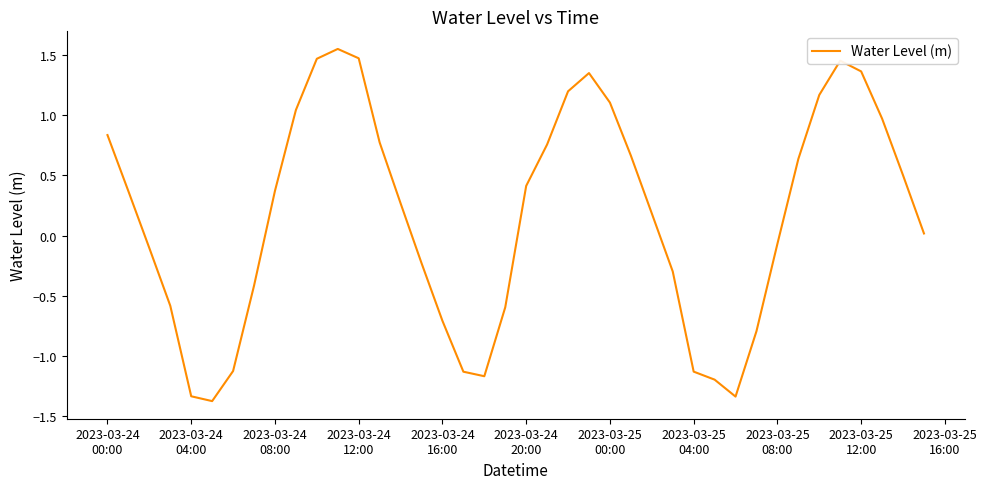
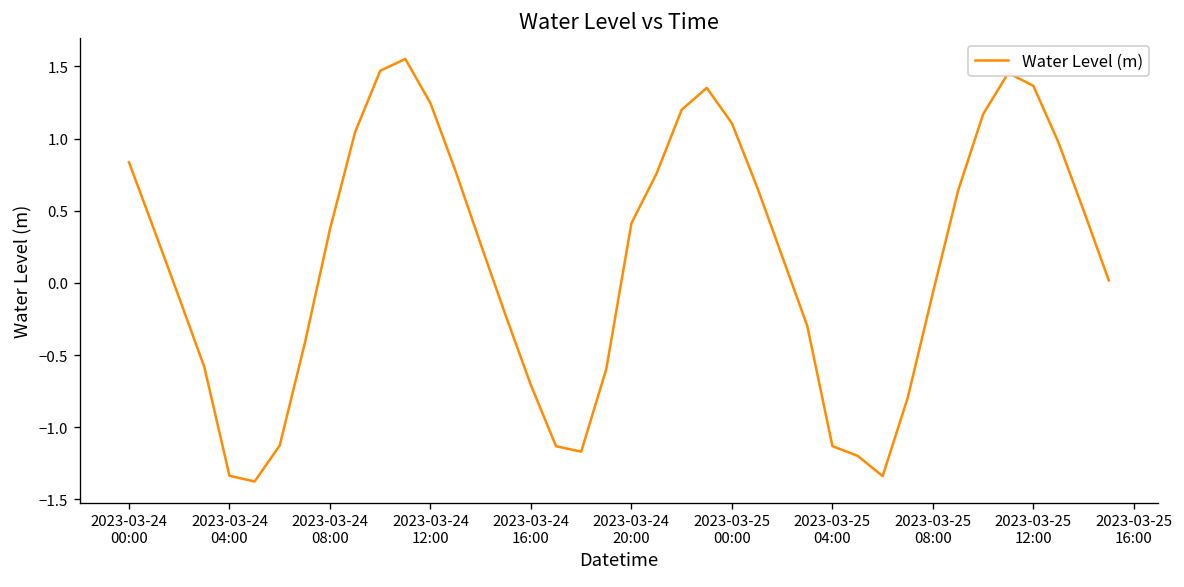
  {
    "2023-03-24 00:00": 0.84,
    "2023-03-24 04:00": -1.34,
    "2023-03-24 08:00": 0.37,
-   "2023-03-24 12:00": 1.47,
+   "2023-03-24 12:00": 1.24,
    "2023-03-24 16:00": -0.71,
    "2023-03-24 20:00": 0.41,
    "2023-03-25 00:00": 1.11,
    "2023-03-25 04:00": -1.13,
    "2023-03-25 08:00": -0.07,
    "2023-03-25 12:00": 1.36
  }
